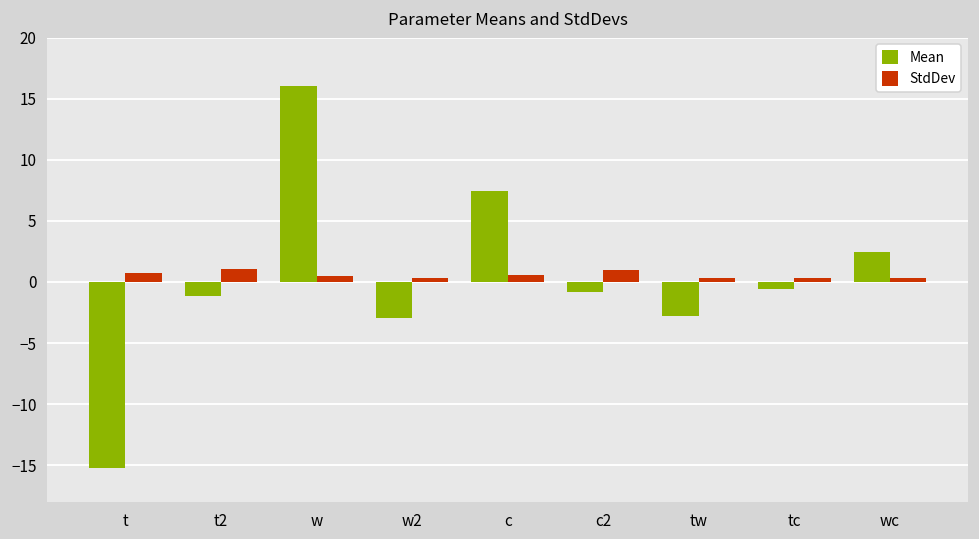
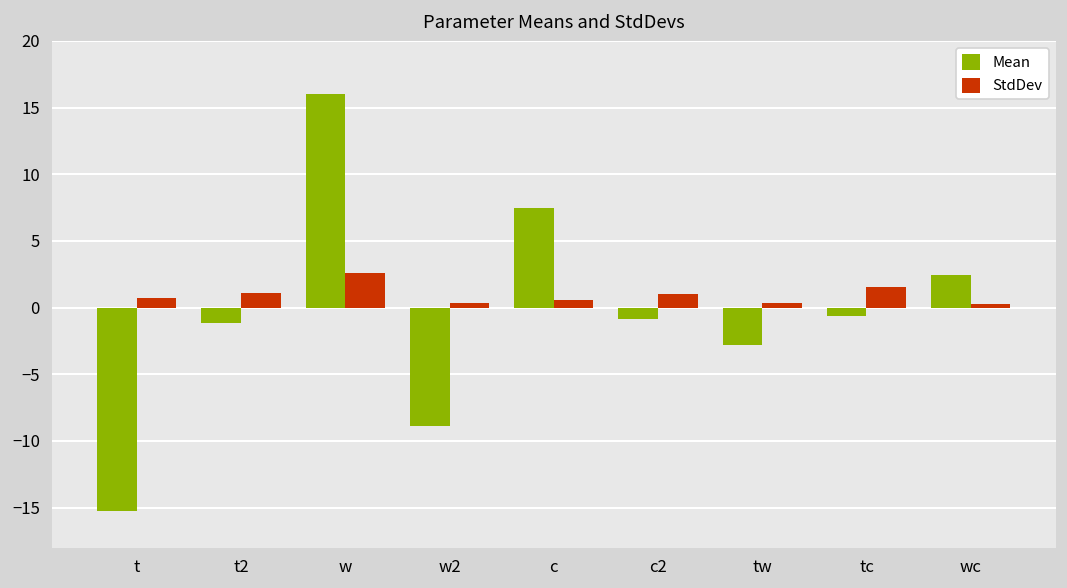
  {
    "Mean": {
      "t": -15.2,
      "t2": -1.2,
      "w": 16.0,
-     "w2": -3.0,
+     "w2": -8.9,
      "c": 7.5,
      "c2": -0.8,
      "tw": -2.8,
      "tc": -0.6,
      "wc": 2.5
    },
    "StdDev": {
      "t": 0.7,
      "t2": 1.1,
-     "w": 0.5,
+     "w": 2.6,
      "w2": 0.3,
      "c": 0.6,
      "c2": 1.0,
      "tw": 0.3,
-     "tc": 0.3,
+     "tc": 1.6,
      "wc": 0.3
    }
  }
